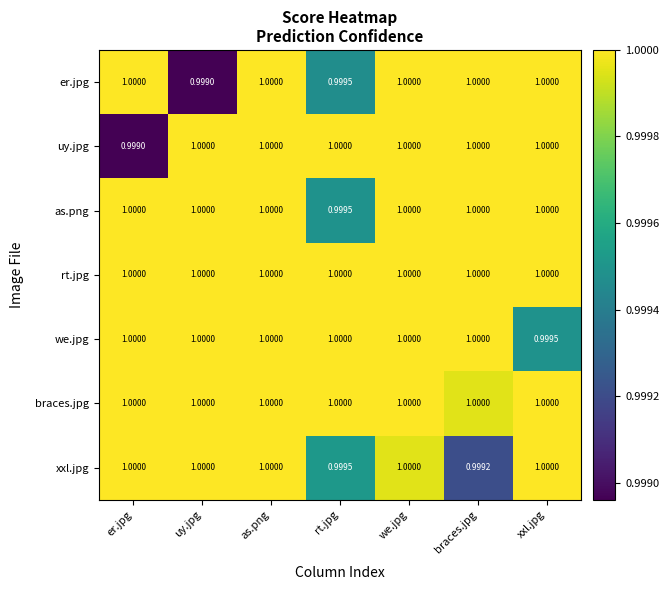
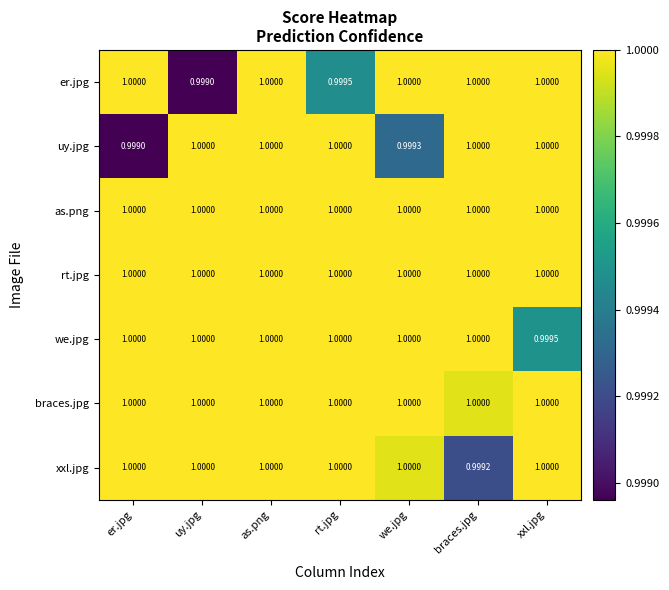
  {
    "er.jpg": {
      "er.jpg": 1.0000,
      "uy.jpg": 0.9990,
      "as.png": 1.0000,
      "rt.jpg": 0.9995,
      "we.jpg": 1.0000,
      "braces.jpg": 1.0000,
      "xxl.jpg": 1.0000
    },
    "uy.jpg": {
      "er.jpg": 0.9990,
      "uy.jpg": 1.0000,
      "as.png": 1.0000,
      "rt.jpg": 1.0000,
-     "we.jpg": 1.0000,
+     "we.jpg": 0.9993,
      "braces.jpg": 1.0000,
      "xxl.jpg": 1.0000
    },
    "as.png": {
      "er.jpg": 1.0000,
      "uy.jpg": 1.0000,
      "as.png": 1.0000,
-     "rt.jpg": 0.9995,
+     "rt.jpg": 1.0000,
      "we.jpg": 1.0000,
      "braces.jpg": 1.0000,
      "xxl.jpg": 1.0000
    },
    "rt.jpg": {
      "er.jpg": 1.0000,
      "uy.jpg": 1.0000,
      "as.png": 1.0000,
      "rt.jpg": 1.0000,
      "we.jpg": 1.0000,
      "braces.jpg": 1.0000,
      "xxl.jpg": 1.0000
    },
    "we.jpg": {
      "er.jpg": 1.0000,
      "uy.jpg": 1.0000,
      "as.png": 1.0000,
      "rt.jpg": 1.0000,
      "we.jpg": 1.0000,
      "braces.jpg": 1.0000,
      "xxl.jpg": 0.9995
    },
    "braces.jpg": {
      "er.jpg": 1.0000,
      "uy.jpg": 1.0000,
      "as.png": 1.0000,
      "rt.jpg": 1.0000,
      "we.jpg": 1.0000,
      "braces.jpg": 1.0000,
      "xxl.jpg": 1.0000
    },
    "xxl.jpg": {
      "er.jpg": 1.0000,
      "uy.jpg": 1.0000,
      "as.png": 1.0000,
-     "rt.jpg": 0.9995,
+     "rt.jpg": 1.0000,
      "we.jpg": 1.0000,
      "braces.jpg": 0.9992,
      "xxl.jpg": 1.0000
    }
  }
